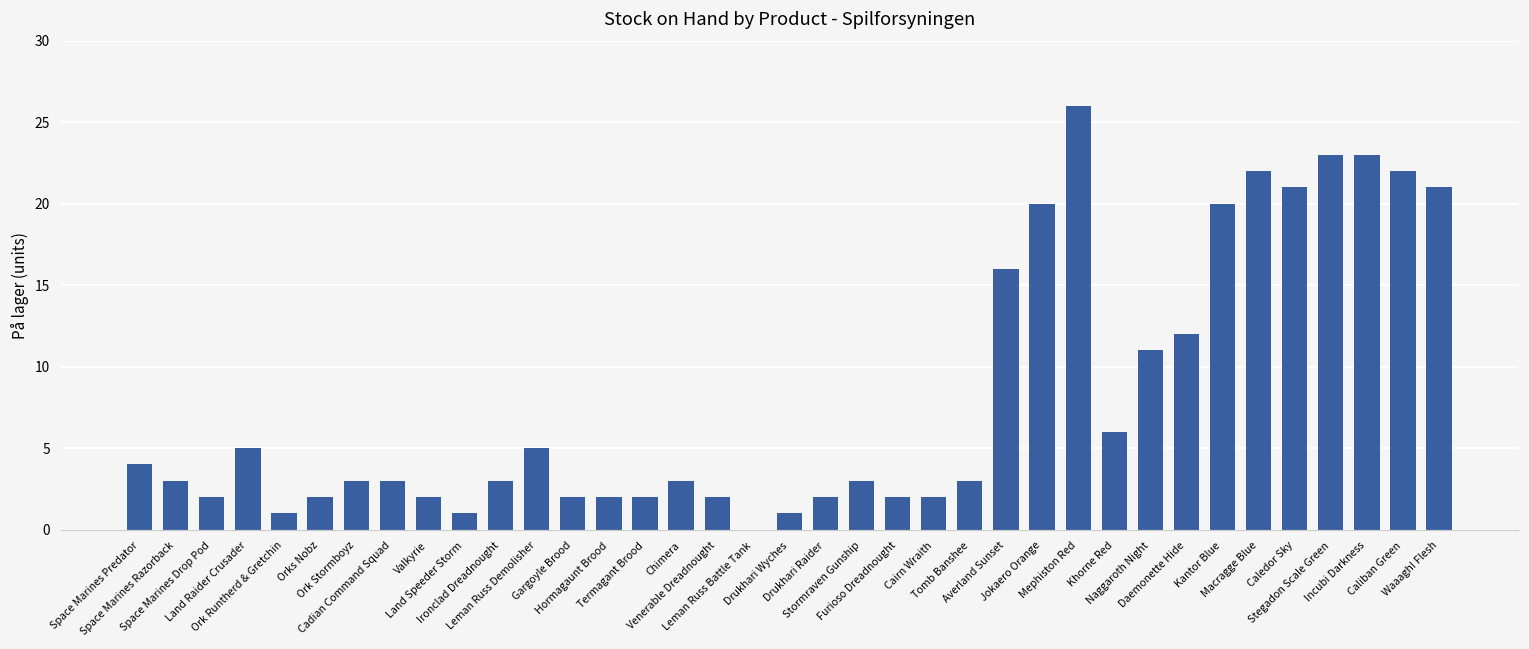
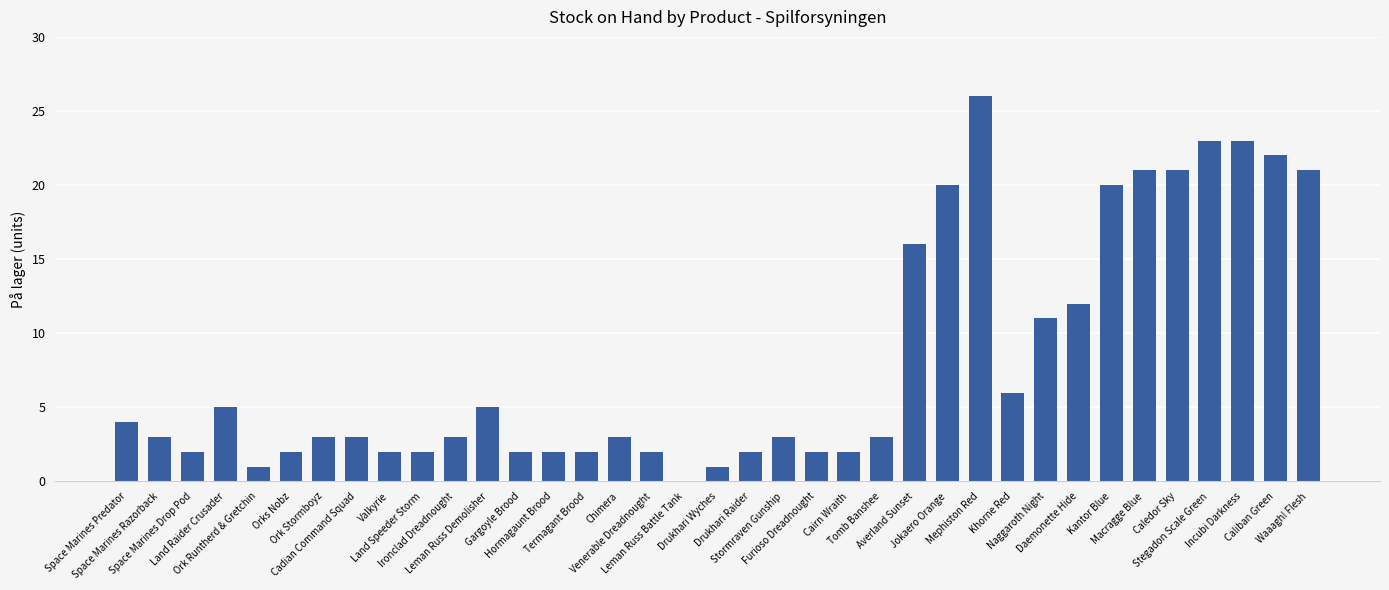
  {
    "Space Marines Predator": 4,
    "Space Marines Razorback": 3,
    "Space Marines Drop Pod": 2,
    "Land Raider Crusader": 5,
    "Ork Runtherd & Gretchin": 1,
    "Orks Nobz": 2,
    "Ork Stormboyz": 3,
    "Cadian Command Squad": 3,
    "Valkyrie": 2,
-   "Land Speeder Storm": 1,
+   "Land Speeder Storm": 2,
    "Ironclad Dreadnought": 3,
    "Leman Russ Demolisher": 5,
    "Gargoyle Brood": 2,
    "Hormagaunt Brood": 2,
    "Termagant Brood": 2,
    "Chimera": 3,
    "Venerable Dreadnought": 2,
    "Leman Russ Battle Tank": 0,
    "Drukhari Wyches": 1,
    "Drukhari Raider": 2,
    "Stormraven Gunship": 3,
    "Furioso Dreadnought": 2,
    "Cairn Wraith": 2,
    "Tomb Banshee": 3,
    "Averland Sunset": 16,
    "Jokaero Orange": 20,
    "Mephiston Red": 26,
    "Khorne Red": 6,
    "Naggaroth Night": 11,
    "Daemonette Hide": 12,
    "Kantor Blue": 20,
-   "Macragge Blue": 22,
+   "Macragge Blue": 21,
    "Caledor Sky": 21,
    "Stegadon Scale Green": 23,
    "Incubi Darkness": 23,
    "Caliban Green": 22,
    "Waaagh! Flesh": 21
  }
